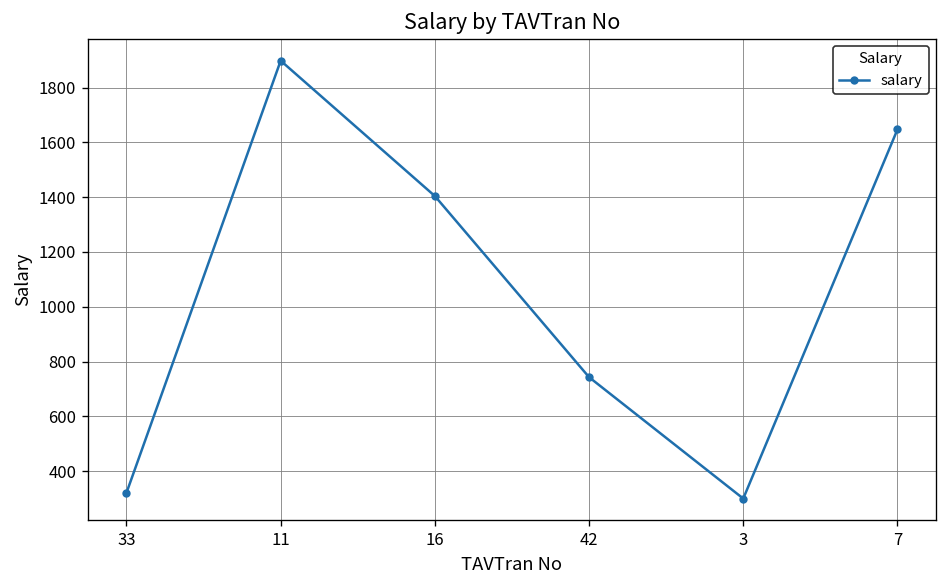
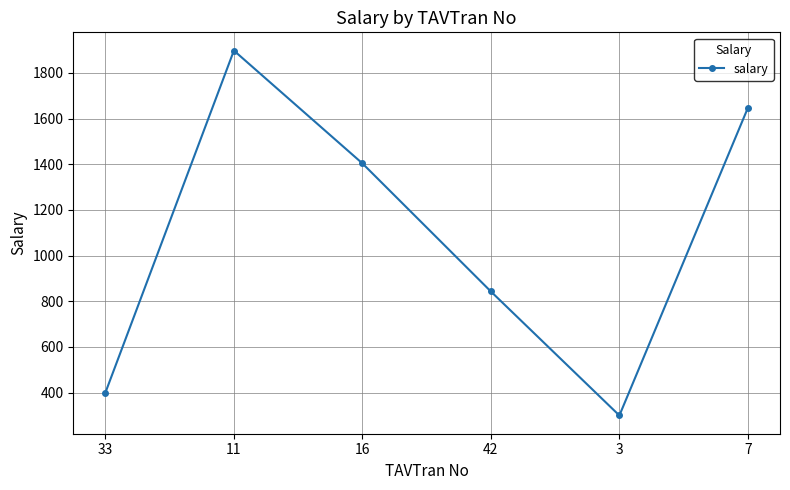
  {
-   "33": 320,
+   "33": 400,
    "11": 1900,
    "16": 1400,
-   "42": 740,
+   "42": 840,
    "3": 300,
    "7": 1650
  }
